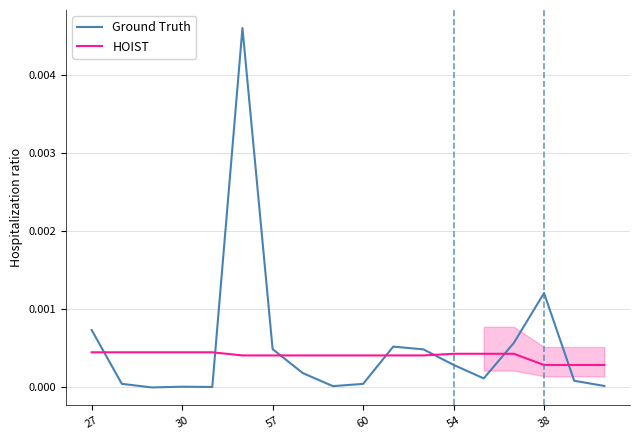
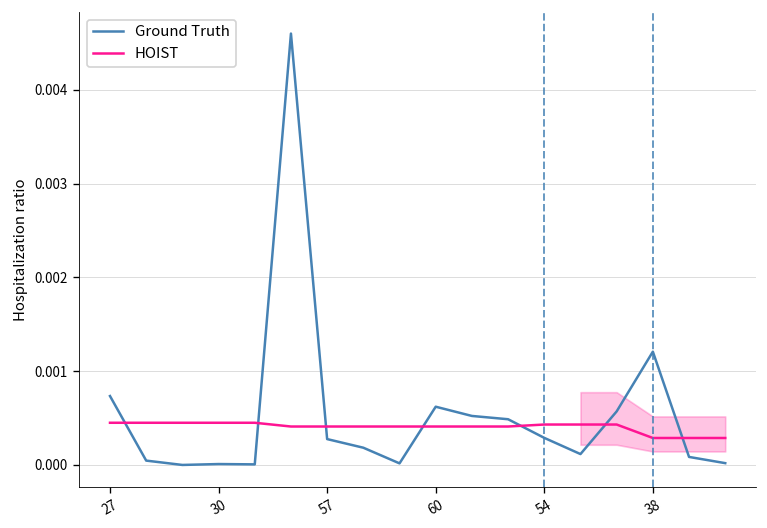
  {
    "Ground Truth": {
      "27": 0.0007,
      "30": 0.0000,
-     "57": 0.0005,
-     "60": 0.0000,
+     "57": 0.0003,
+     "60": 0.0006,
      "54": 0.0003,
      "38": 0.0012
    }
  }
